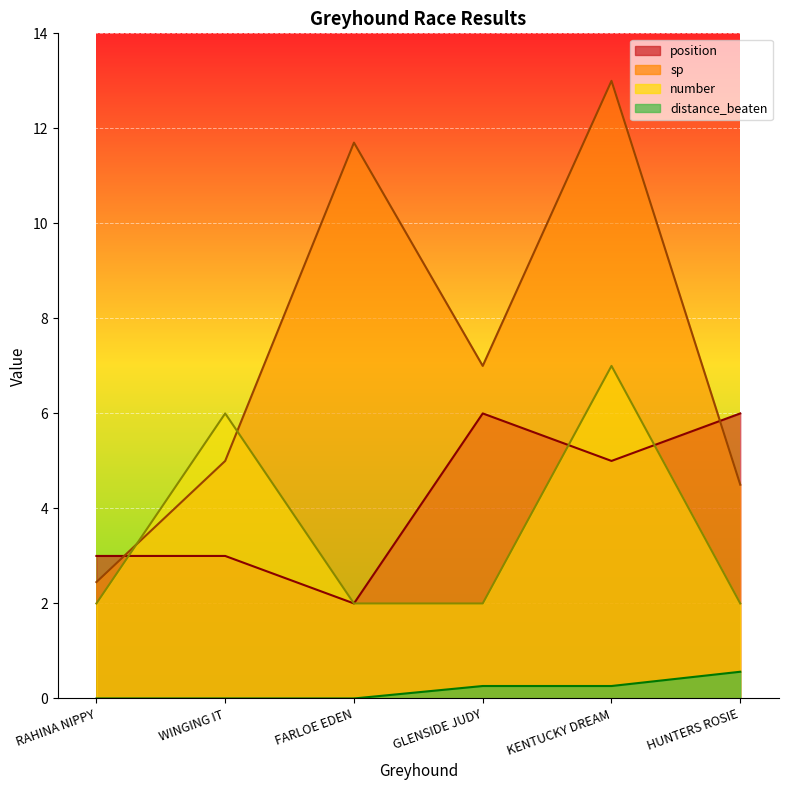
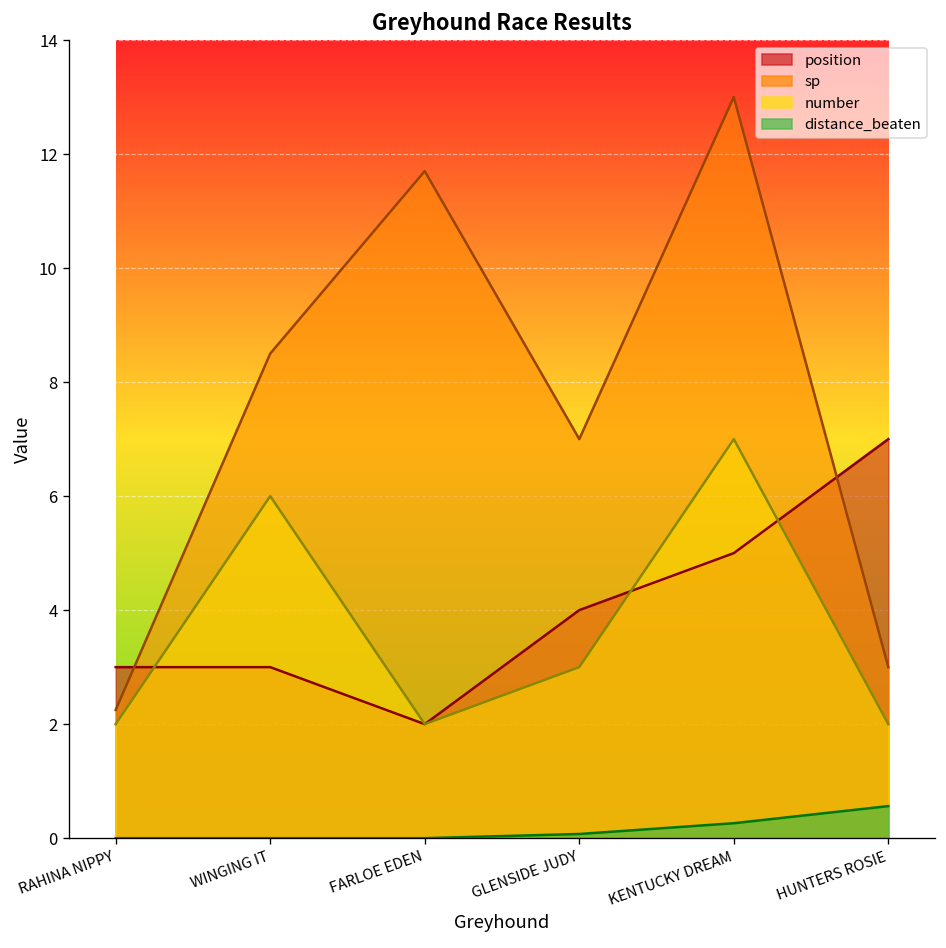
  {
    "position": {
      "RAHINA NIPPY": 3,
      "WINGING IT": 3,
-     "GLENSIDE JUDY": 6,
+     "GLENSIDE JUDY": 4,
      "KENTUCKY DREAM": 5,
-     "HUNTERS ROSIE": 6
+     "HUNTERS ROSIE": 7
    },
    "sp": {
-     "RAHINA NIPPY": 2.5,
-     "WINGING IT": 5.0,
+     "RAHINA NIPPY": 2.3,
+     "WINGING IT": 8.5,
      "FARLOE EDEN": 11.7,
      "GLENSIDE JUDY": 7.0,
      "KENTUCKY DREAM": 13.0,
-     "HUNTERS ROSIE": 4.5
+     "HUNTERS ROSIE": 3.0
    },
    "number": {
      "RAHINA NIPPY": 2,
      "WINGING IT": 6,
-     "GLENSIDE JUDY": 2,
+     "GLENSIDE JUDY": 3,
      "KENTUCKY DREAM": 7,
      "HUNTERS ROSIE": 2
    },
    "distance_beaten": {
      "RAHINA NIPPY": 0.0,
      "WINGING IT": 0.0,
      "FARLOE EDEN": 0.0,
-     "GLENSIDE JUDY": 0.3,
+     "GLENSIDE JUDY": 0.1,
      "KENTUCKY DREAM": 0.3,
      "HUNTERS ROSIE": 0.6
    }
  }
